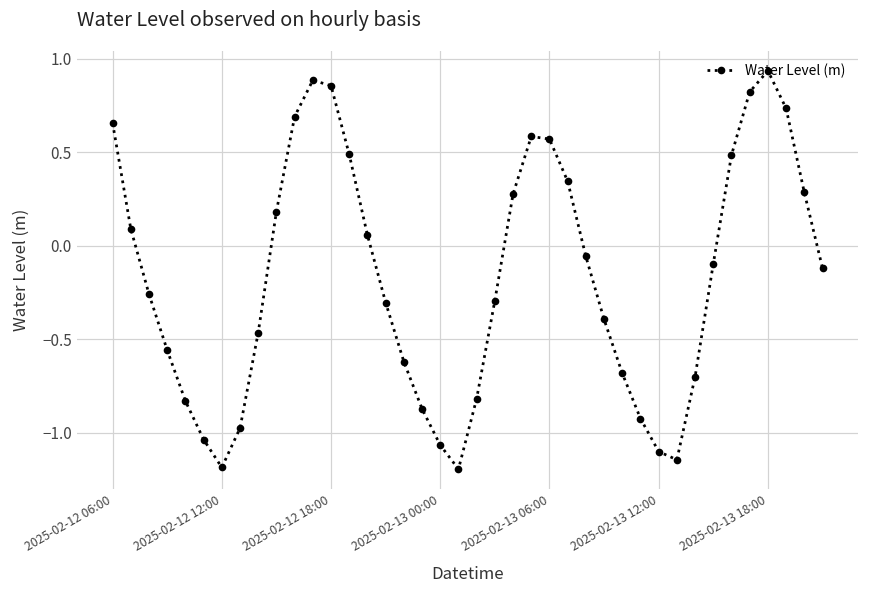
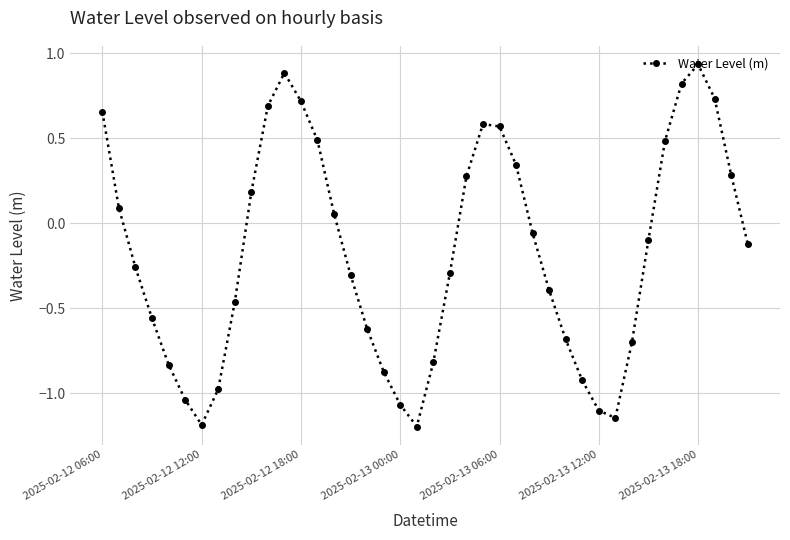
  {
    "2025-02-12 06:00": 0.66,
    "2025-02-12 12:00": -1.19,
-   "2025-02-12 18:00": 0.86,
+   "2025-02-12 18:00": 0.72,
    "2025-02-13 00:00": -1.07,
    "2025-02-13 06:00": 0.57,
    "2025-02-13 12:00": -1.10,
    "2025-02-13 18:00": 0.94
  }
